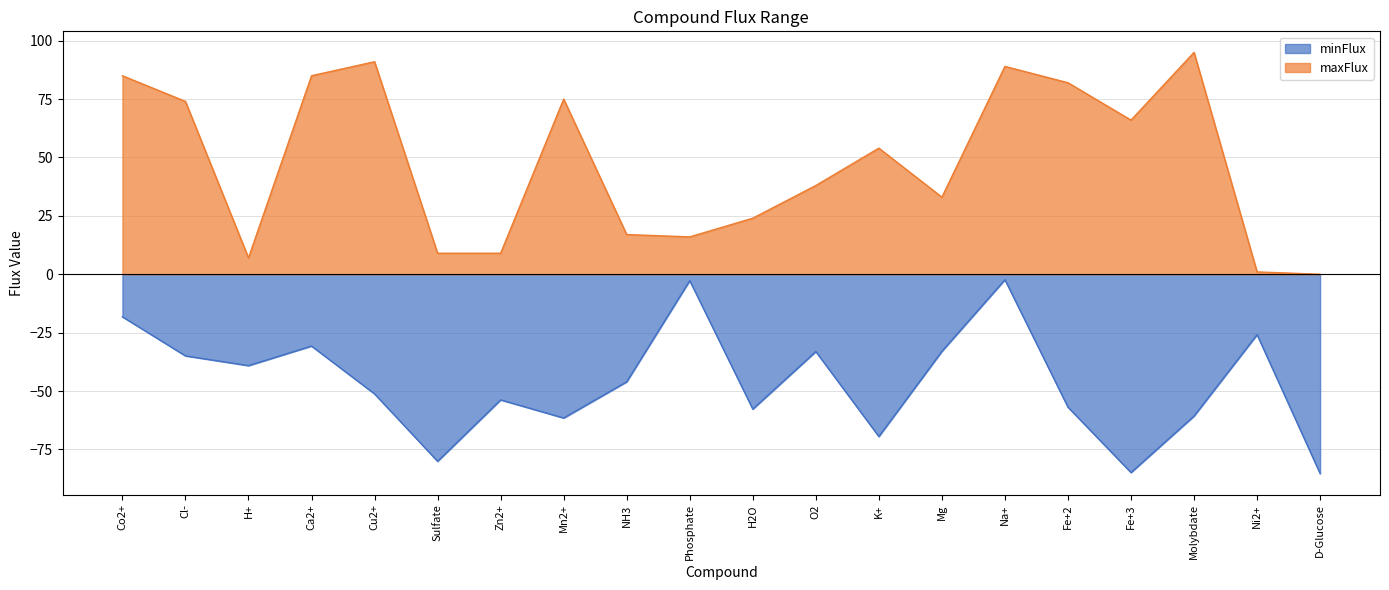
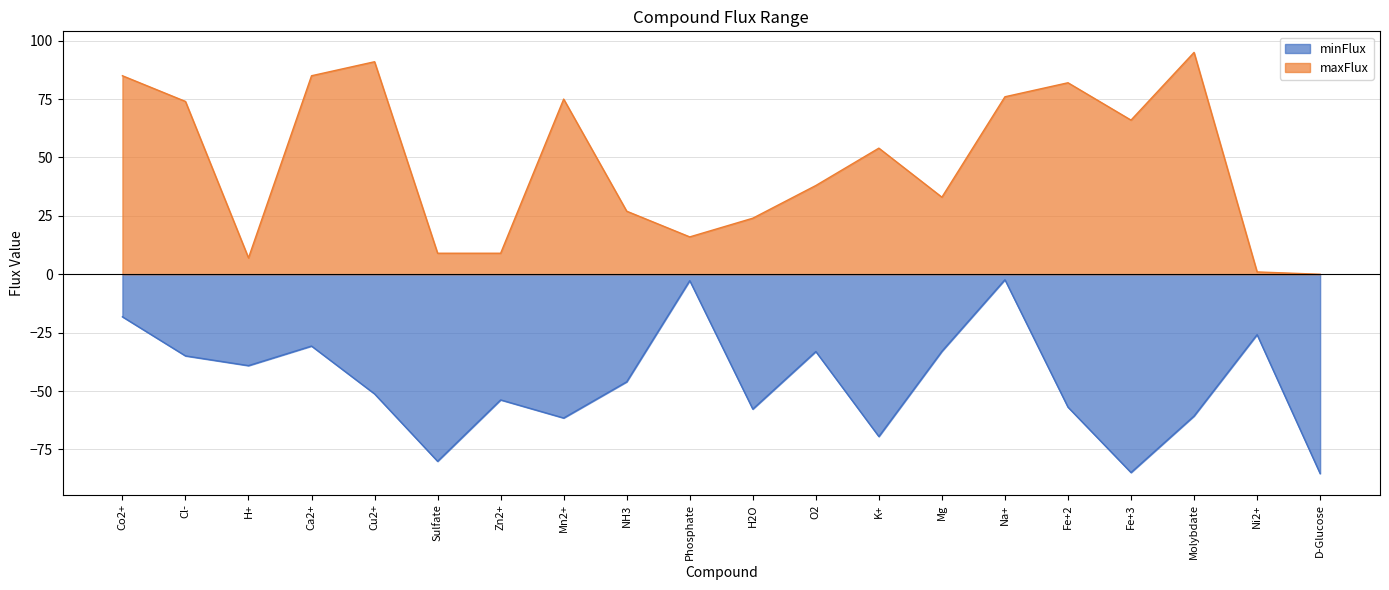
  {
    "maxFlux": {
      "Co2+": 85,
      "Cl-": 74,
      "H+": 7,
      "Ca2+": 85,
      "Cu2+": 91,
      "Sulfate": 9,
      "Zn2+": 9,
      "Mn2+": 75,
-     "NH3": 17,
+     "NH3": 27,
      "Phosphate": 16,
      "H2O": 24,
      "O2": 38,
      "K+": 54,
      "Mg": 33,
-     "Na+": 89,
+     "Na+": 76,
      "Fe+2": 82,
      "Fe+3": 66,
      "Molybdate": 95
    }
  }
